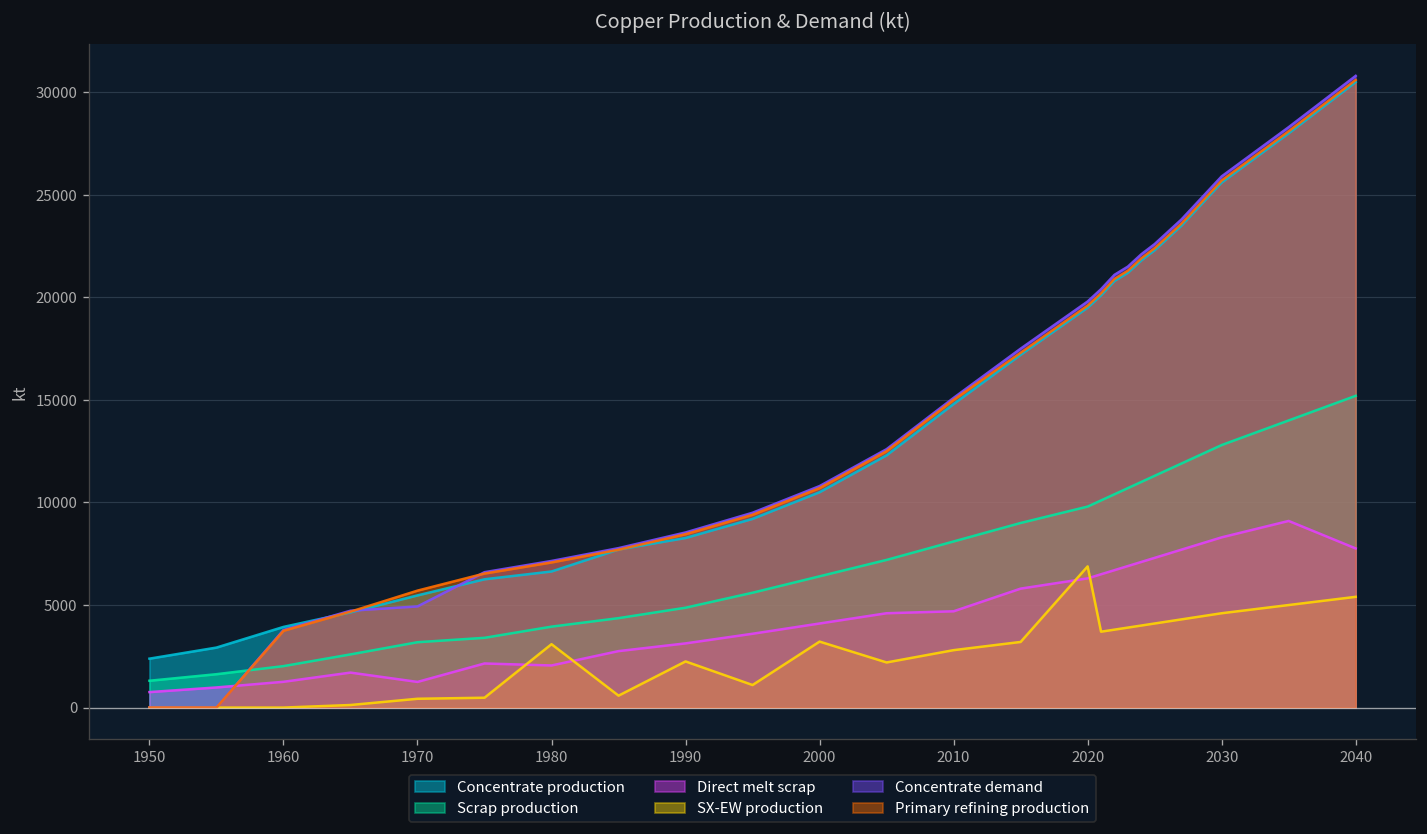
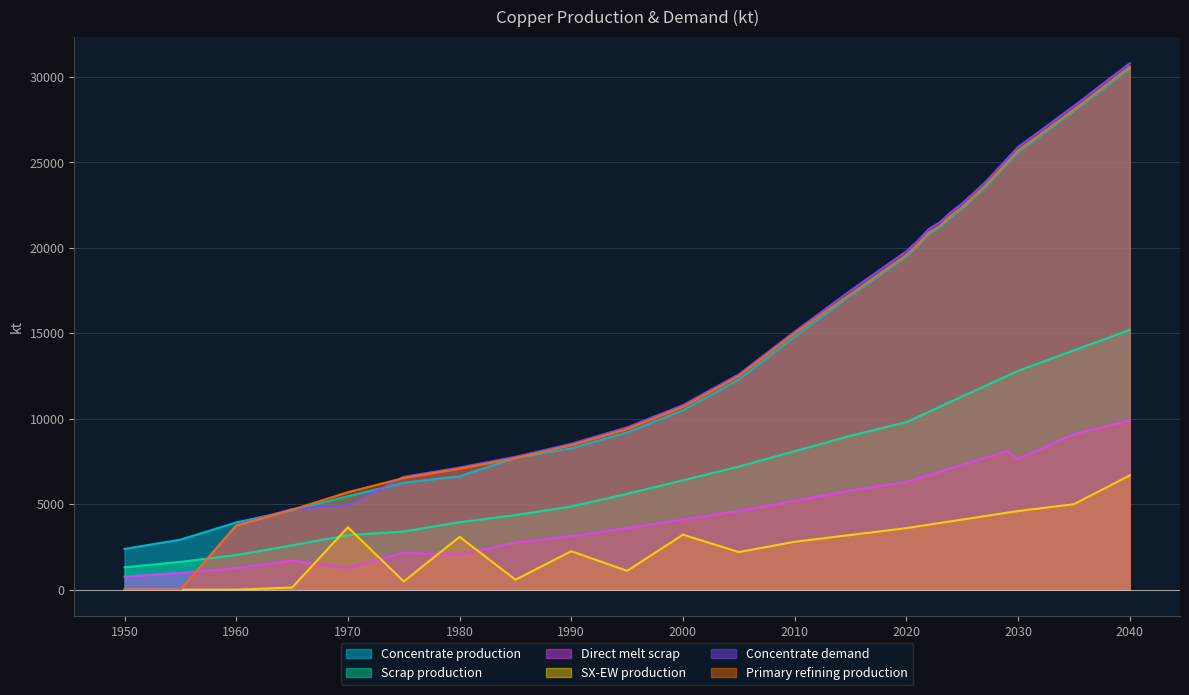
  {
    "Direct melt scrap": {
      "1950": 800,
      "1960": 1300,
      "1970": 1300,
      "1980": 2100,
      "1990": 3100,
      "2000": 4100,
-     "2010": 4700,
+     "2010": 5200,
      "2020": 6300,
-     "2030": 8300,
-     "2040": 7800
+     "2030": 7600,
+     "2040": 9900
    },
    "SX-EW production": {
      "1960": 0,
-     "1970": 400,
+     "1970": 3700,
      "1980": 3100,
      "1990": 2200,
      "2000": 3200,
      "2010": 2800,
-     "2020": 6900,
+     "2020": 3600,
      "2030": 4600,
-     "2040": 5400
+     "2040": 6700
    },
    "Concentrate demand": {
      "1970": 4900,
      "2020": 19800,
      "2030": 25900,
      "2040": 30800
    },
    "Primary refining production": {
      "1970": 5700
    }
  }
